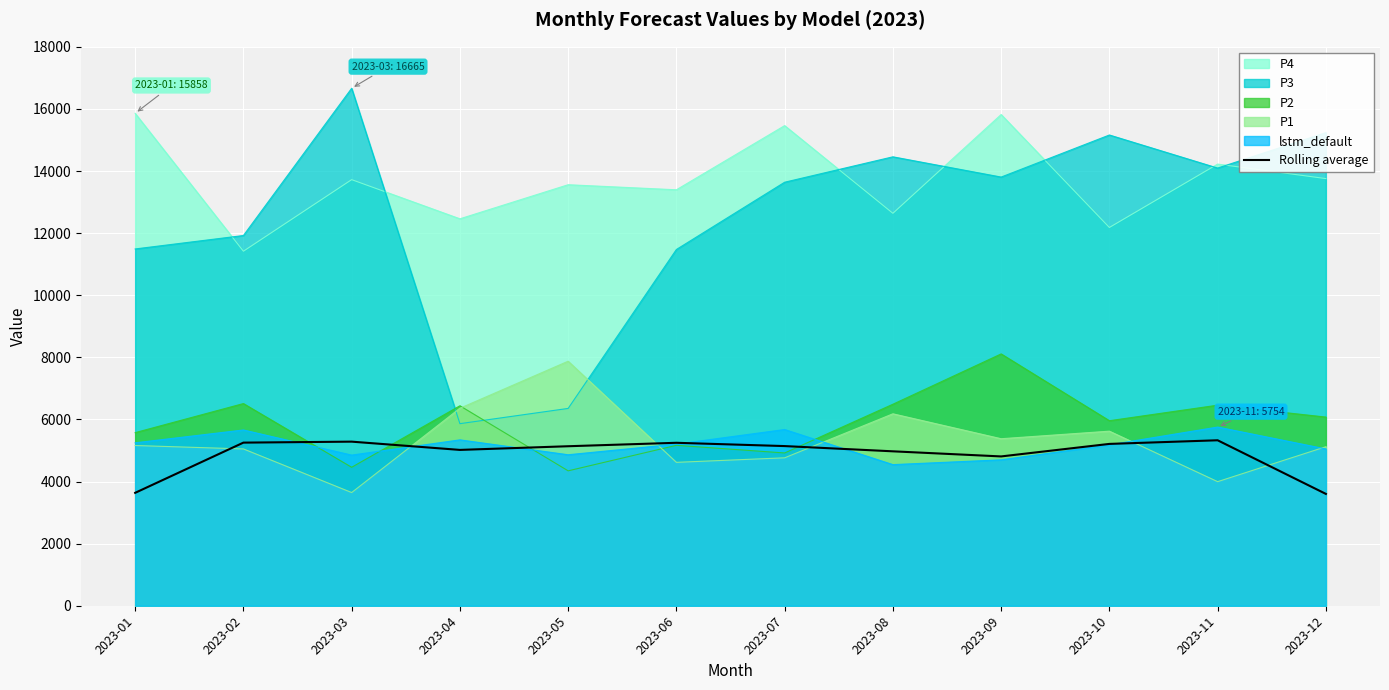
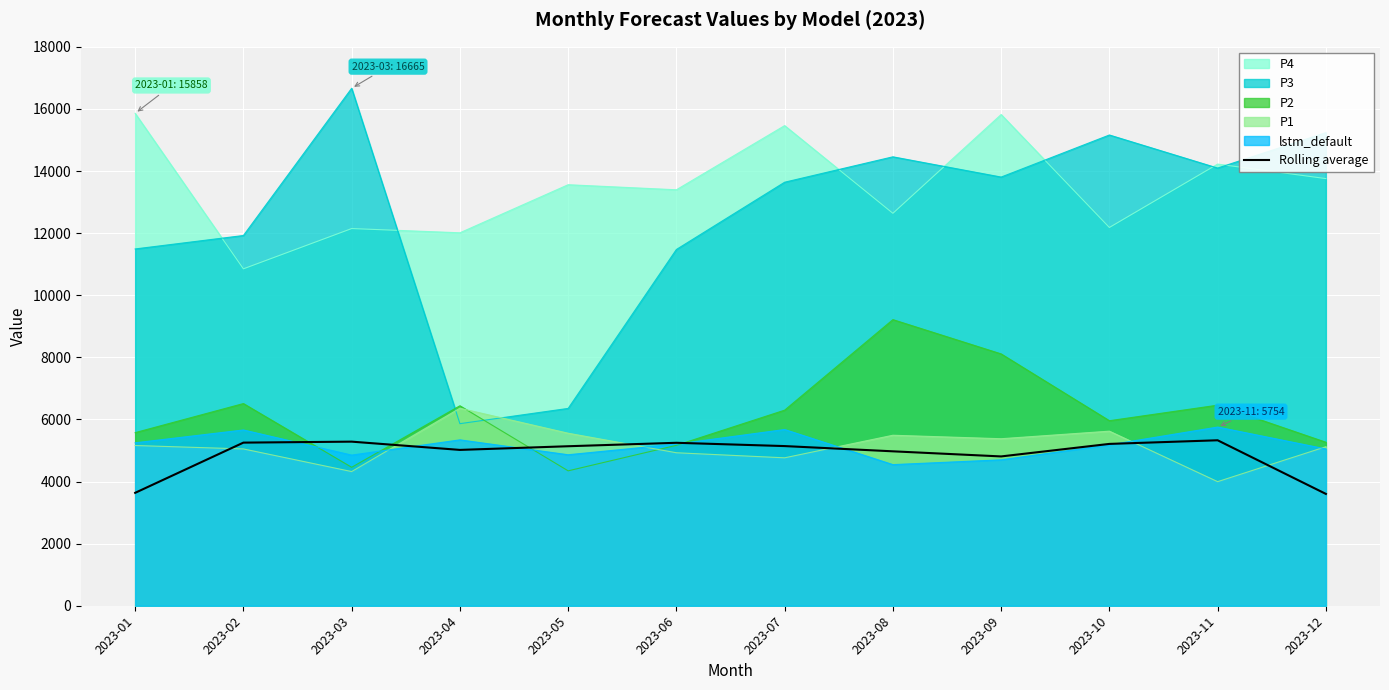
  {
    "P4": {
-     "2023-02": 11400,
-     "2023-03": 13700,
-     "2023-04": 12500,
+     "2023-02": 10800,
+     "2023-03": 12100,
+     "2023-04": 12000,
      "2023-05": 13600,
      "2023-06": 13400,
      "2023-07": 15500,
      "2023-08": 12600,
      "2023-09": 15800,
      "2023-10": 12200,
      "2023-11": 14200,
      "2023-12": 13800
    },
    "P2": {
      "2023-01": 5600,
      "2023-02": 6500,
      "2023-03": 4500,
      "2023-05": 4300,
-     "2023-07": 4900,
-     "2023-08": 6500,
+     "2023-07": 6300,
+     "2023-08": 9200,
      "2023-09": 8100,
      "2023-10": 6000,
-     "2023-12": 6100
+     "2023-12": 5300
    },
    "P1": {
      "2023-01": 5200,
      "2023-02": 5000,
-     "2023-03": 3600,
-     "2023-05": 7900,
-     "2023-06": 4600,
+     "2023-03": 4300,
+     "2023-05": 5600,
+     "2023-06": 4900,
      "2023-07": 4800,
-     "2023-08": 6200,
+     "2023-08": 5500,
      "2023-09": 5400,
      "2023-10": 5600,
      "2023-11": 4000
    },
    "Rolling average": {
      "2023-01": 3600,
      "2023-02": 5300,
      "2023-03": 5300,
      "2023-04": 5000,
      "2023-05": 5100,
      "2023-07": 5100,
      "2023-08": 5000,
      "2023-09": 4800,
      "2023-11": 5300,
      "2023-12": 3600
    }
  }
